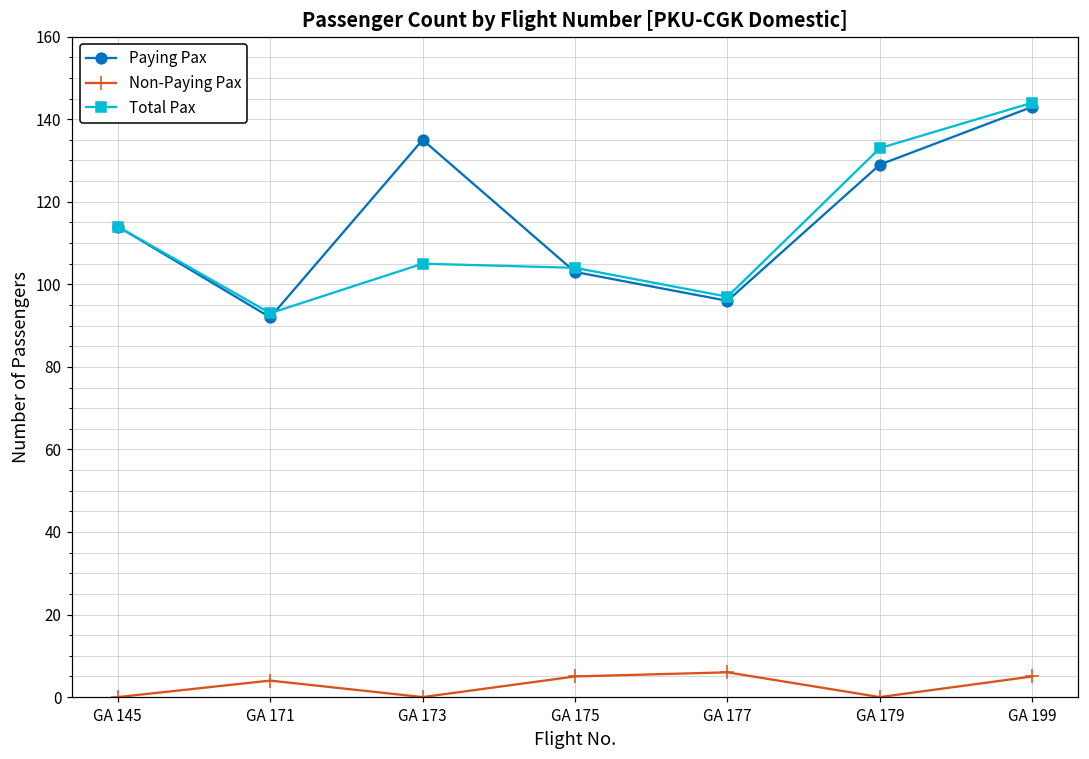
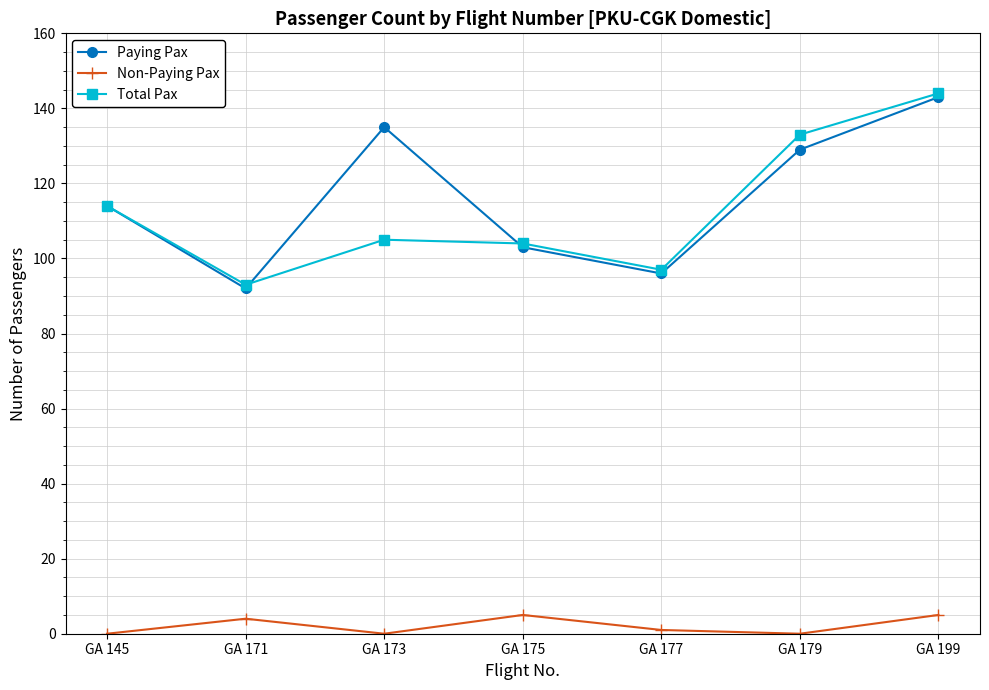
  {
    "Paying Pax": {
      "GA 171": 92,
      "GA 173": 135,
      "GA 175": 103,
      "GA 177": 96,
      "GA 179": 129,
      "GA 199": 143
    },
    "Non-Paying Pax": {
      "GA 145": 0,
      "GA 171": 4,
      "GA 173": 0,
      "GA 175": 5,
-     "GA 177": 6,
+     "GA 177": 1,
      "GA 179": 0,
      "GA 199": 5
    },
    "Total Pax": {
      "GA 171": 93,
      "GA 173": 105,
      "GA 175": 104,
      "GA 177": 97,
      "GA 179": 133,
      "GA 199": 144
    }
  }
